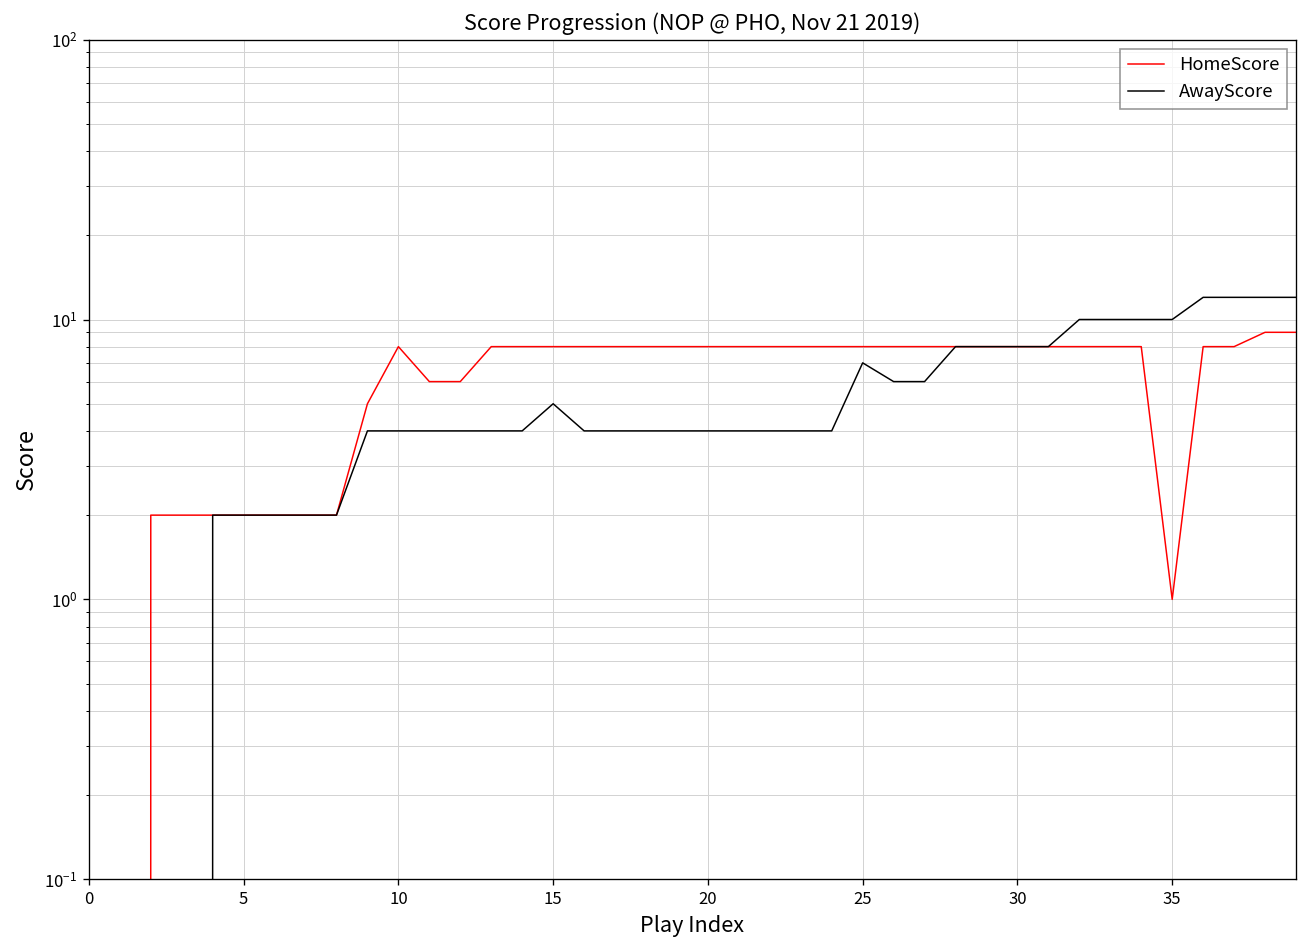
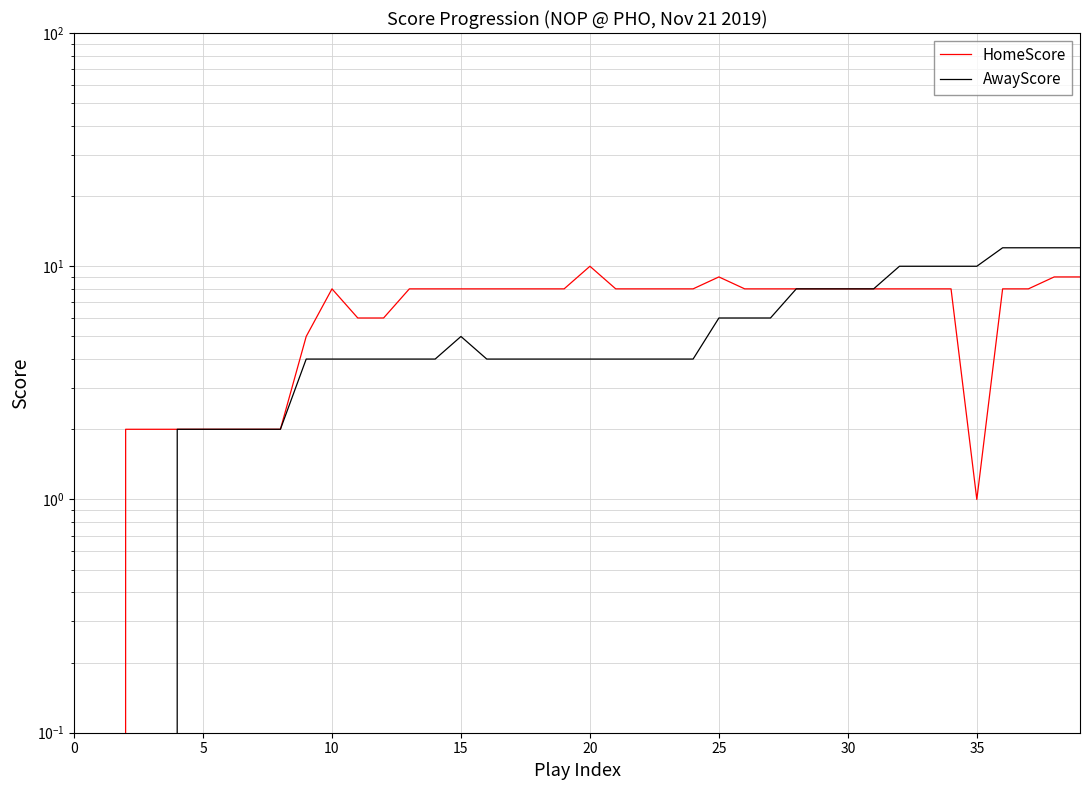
  {
    "HomeScore": {
      "10": 8,
      "15": 8,
-     "20": 8,
-     "25": 8,
+     "20": 10,
+     "25": 9,
      "35": 1
    },
    "AwayScore": {
      "10": 4,
      "15": 5,
      "20": 4,
-     "25": 7,
+     "25": 6,
      "35": 10
    }
  }
